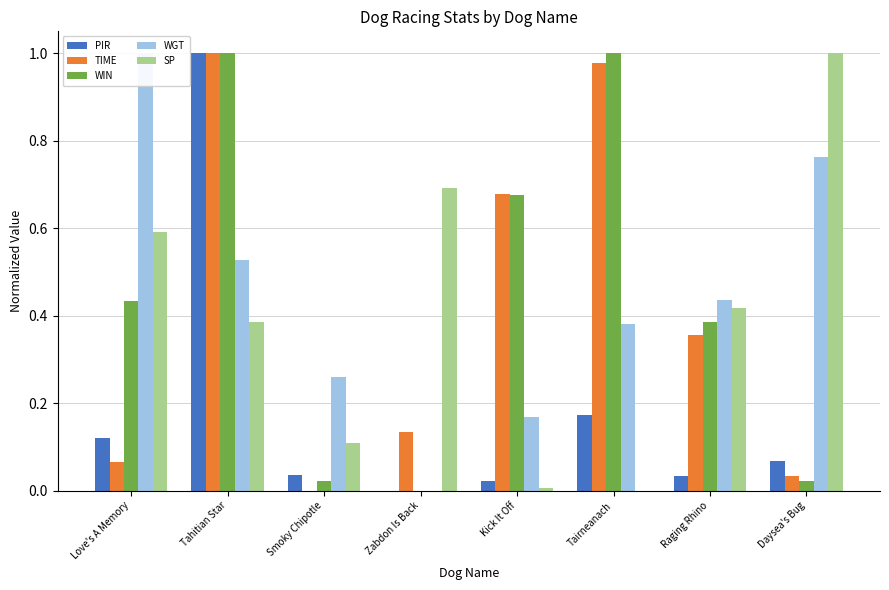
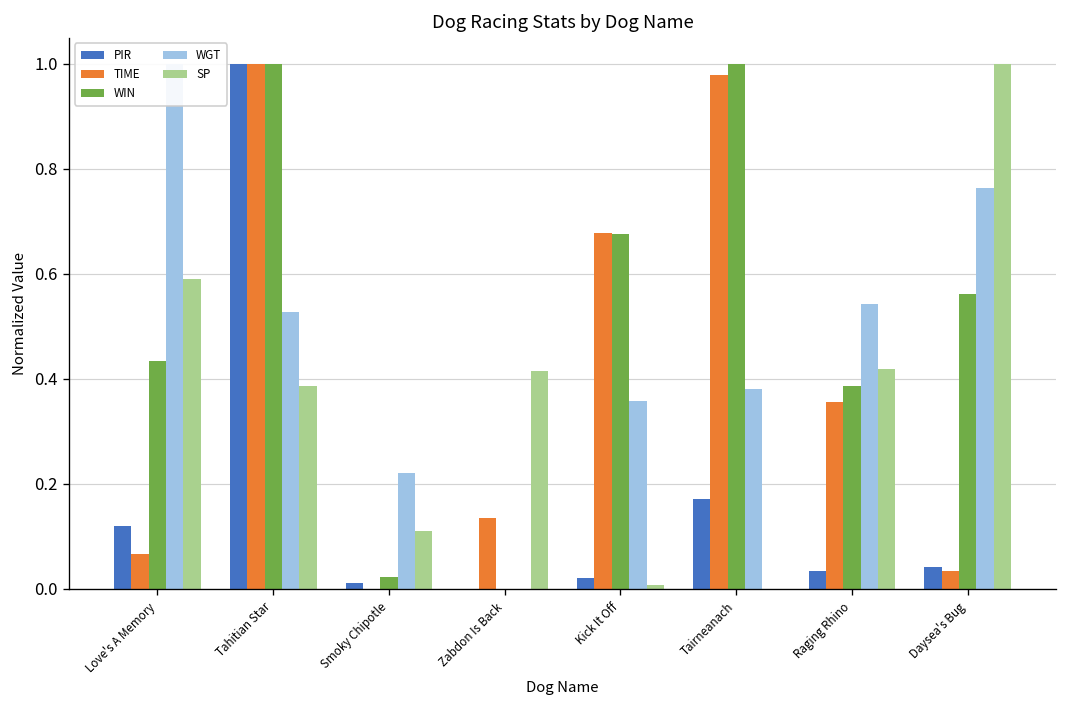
  {
    "PIR": {
      "Love's A Memory": 0.12,
      "Tahitian Star": 1.00,
-     "Smoky Chipotle": 0.04,
+     "Smoky Chipotle": 0.01,
      "Zabdon Is Back": 0.00,
      "Kick It Off": 0.02,
      "Tairneanach": 0.17,
      "Raging Rhino": 0.03,
-     "Daysea's Bug": 0.07
+     "Daysea's Bug": 0.04
    },
    "TIME": {
      "Love's A Memory": 0.07,
      "Tahitian Star": 1.00,
      "Smoky Chipotle": 0.00,
      "Zabdon Is Back": 0.14,
      "Kick It Off": 0.68,
      "Tairneanach": 0.98,
      "Raging Rhino": 0.36,
      "Daysea's Bug": 0.03
    },
    "WIN": {
      "Love's A Memory": 0.43,
      "Tahitian Star": 1.00,
      "Smoky Chipotle": 0.02,
      "Zabdon Is Back": 0.00,
      "Kick It Off": 0.68,
      "Tairneanach": 1.00,
      "Raging Rhino": 0.39,
-     "Daysea's Bug": 0.02
+     "Daysea's Bug": 0.56
    },
    "WGT": {
      "Tahitian Star": 0.53,
-     "Smoky Chipotle": 0.26,
+     "Smoky Chipotle": 0.22,
      "Zabdon Is Back": 0.00,
-     "Kick It Off": 0.17,
+     "Kick It Off": 0.36,
      "Tairneanach": 0.38,
-     "Raging Rhino": 0.44,
+     "Raging Rhino": 0.54,
      "Daysea's Bug": 0.76
    },
    "SP": {
      "Love's A Memory": 0.59,
      "Tahitian Star": 0.39,
      "Smoky Chipotle": 0.11,
-     "Zabdon Is Back": 0.69,
+     "Zabdon Is Back": 0.42,
      "Kick It Off": 0.01,
      "Tairneanach": 0.00,
      "Raging Rhino": 0.42,
      "Daysea's Bug": 1.00
    }
  }
